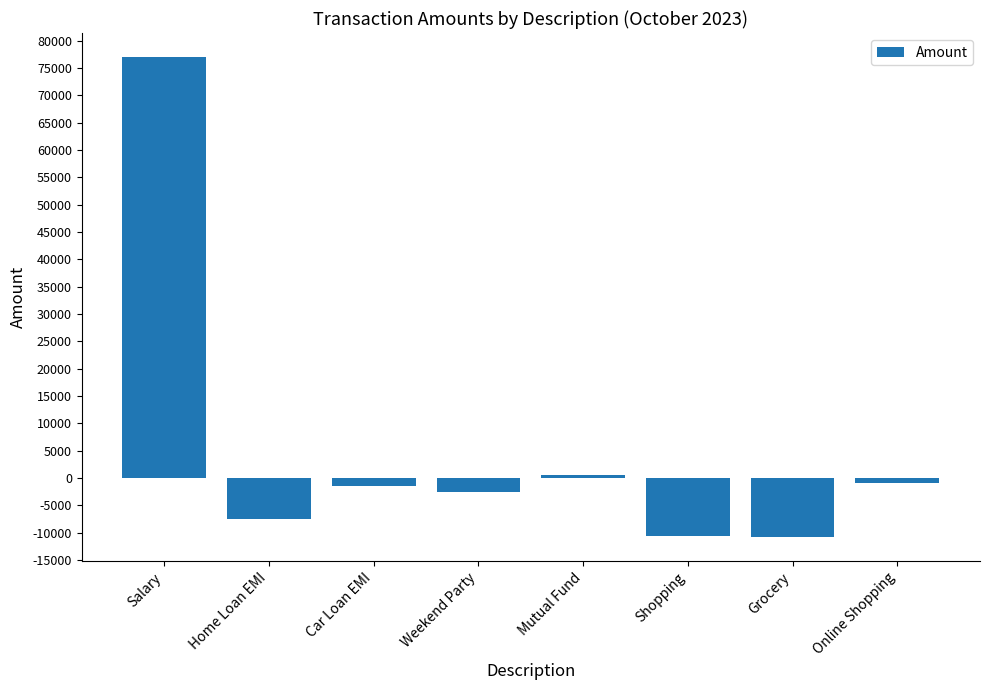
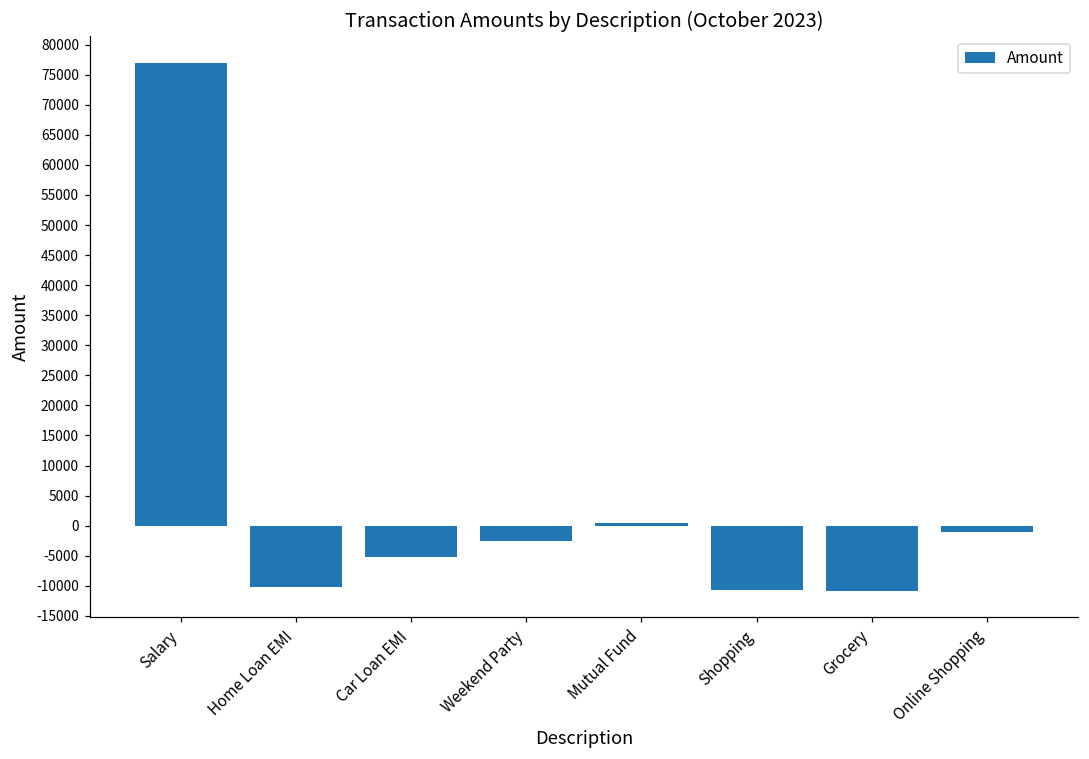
  {
    "Salary": 77000,
-   "Home Loan EMI": -8000,
-   "Car Loan EMI": -2000,
+   "Home Loan EMI": -10000,
+   "Car Loan EMI": -5000,
    "Weekend Party": -3000,
    "Shopping": -11000,
    "Grocery": -11000,
    "Online Shopping": -1000
  }
